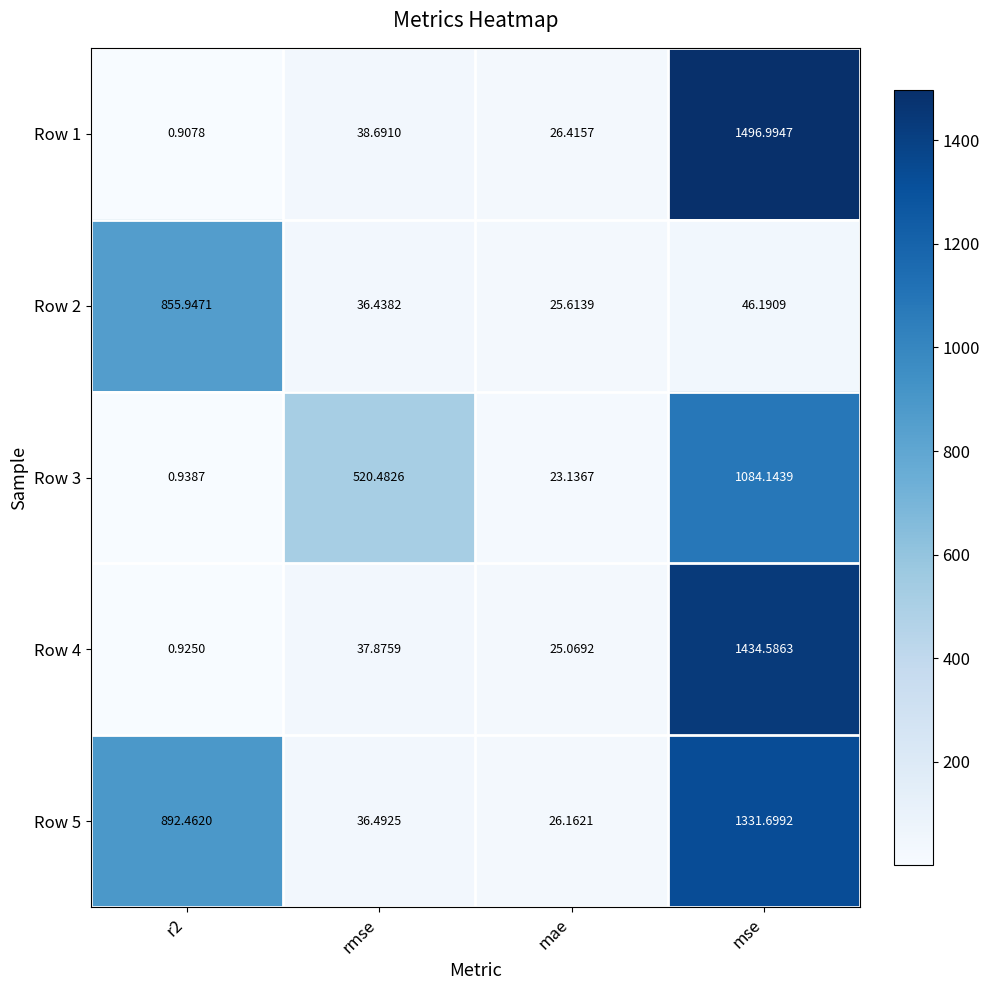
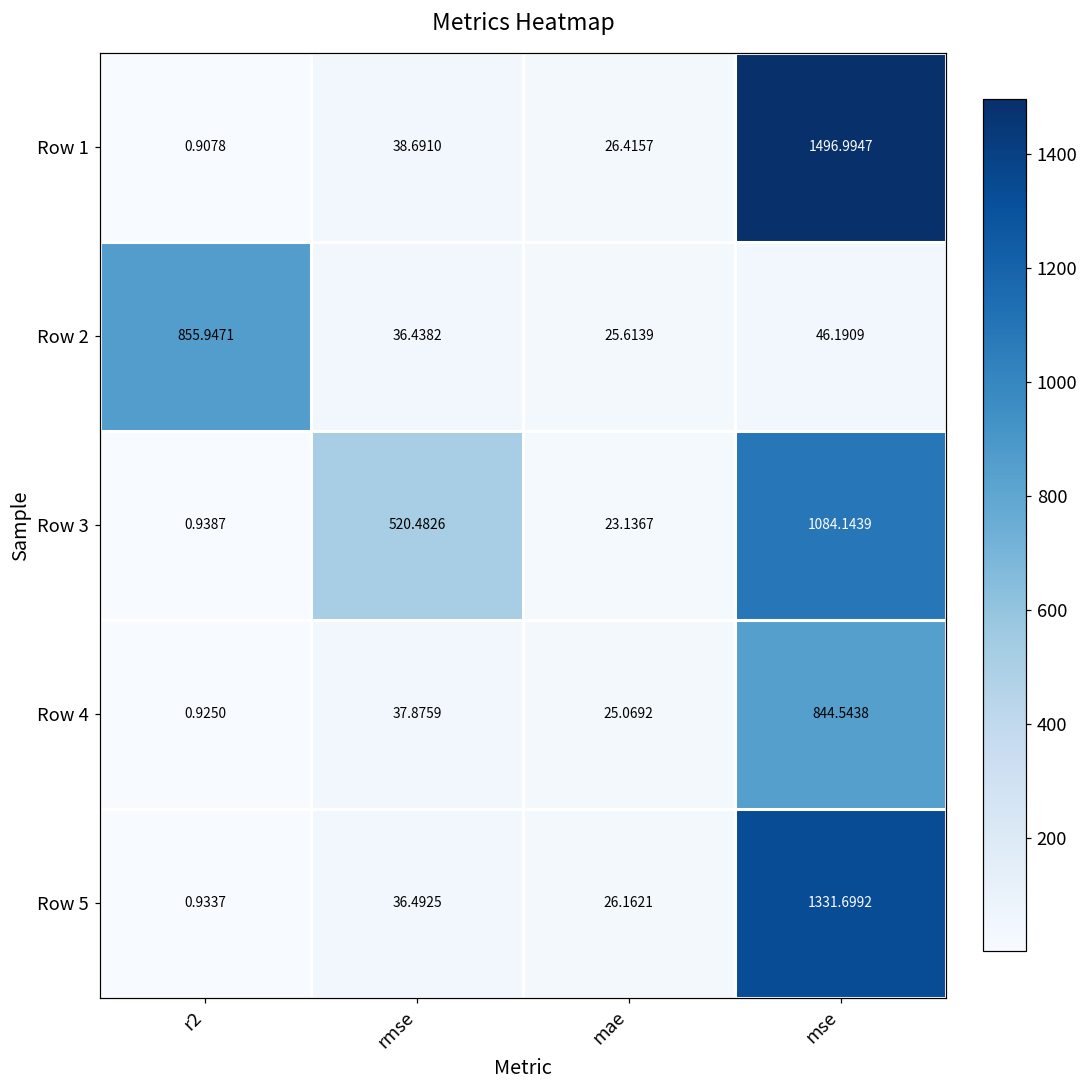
  {
    "Row 1": {
      "r2": 0.9078,
      "rmse": 38.6910,
      "mae": 26.4157,
      "mse": 1496.9947
    },
    "Row 2": {
      "r2": 855.9471,
      "rmse": 36.4382,
      "mae": 25.6139,
      "mse": 46.1909
    },
    "Row 3": {
      "r2": 0.9387,
      "rmse": 520.4826,
      "mae": 23.1367,
      "mse": 1084.1439
    },
    "Row 4": {
      "r2": 0.9250,
      "rmse": 37.8759,
      "mae": 25.0692,
-     "mse": 1434.5863
+     "mse": 844.5438
    },
    "Row 5": {
-     "r2": 892.4620,
+     "r2": 0.9337,
      "rmse": 36.4925,
      "mae": 26.1621,
      "mse": 1331.6992
    }
  }
